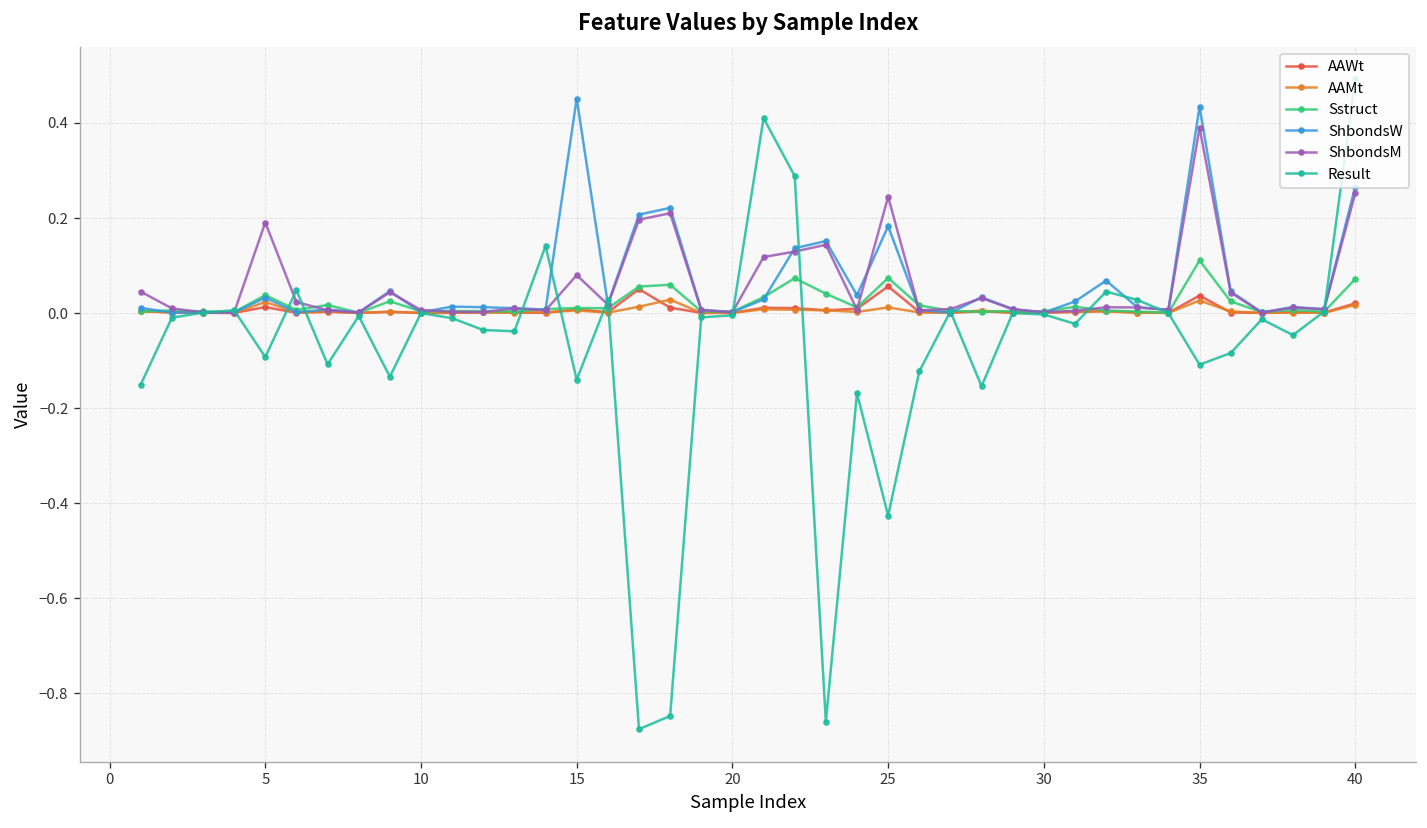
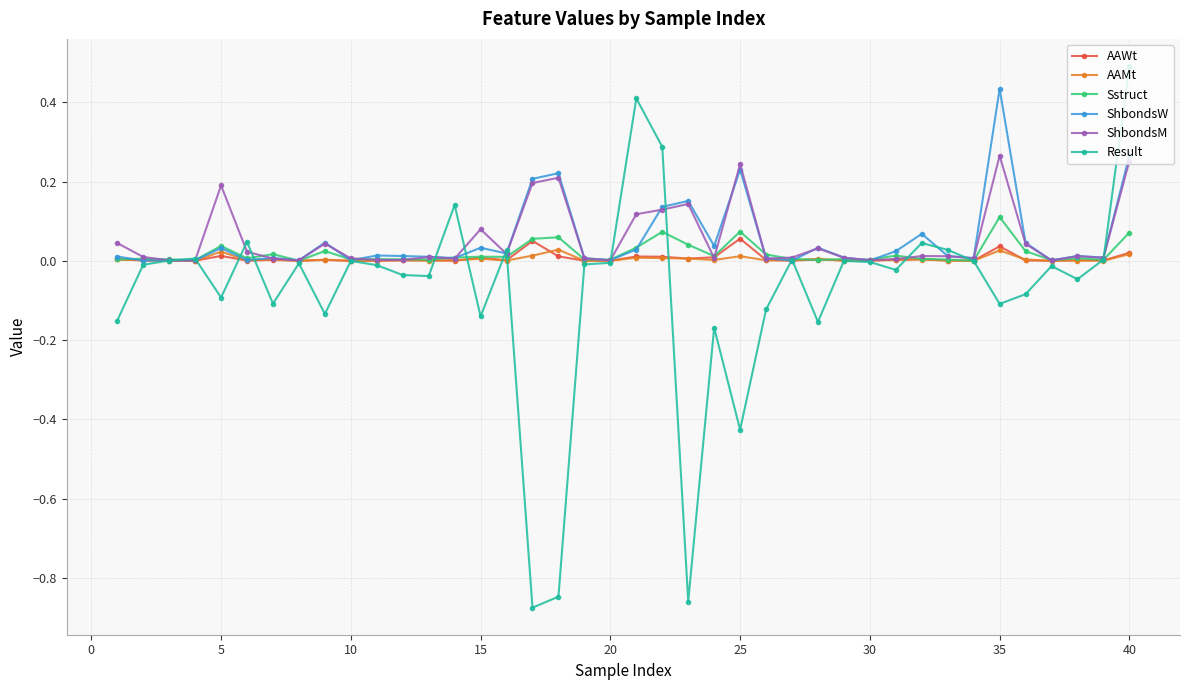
  {
    "ShbondsW": {
-     "15": 0.45,
-     "25": 0.18,
+     "15": 0.03,
+     "25": 0.23,
      "35": 0.43
    },
    "ShbondsM": {
      "5": 0.19,
      "15": 0.08,
      "25": 0.24,
-     "35": 0.39
+     "35": 0.27
    }
  }
